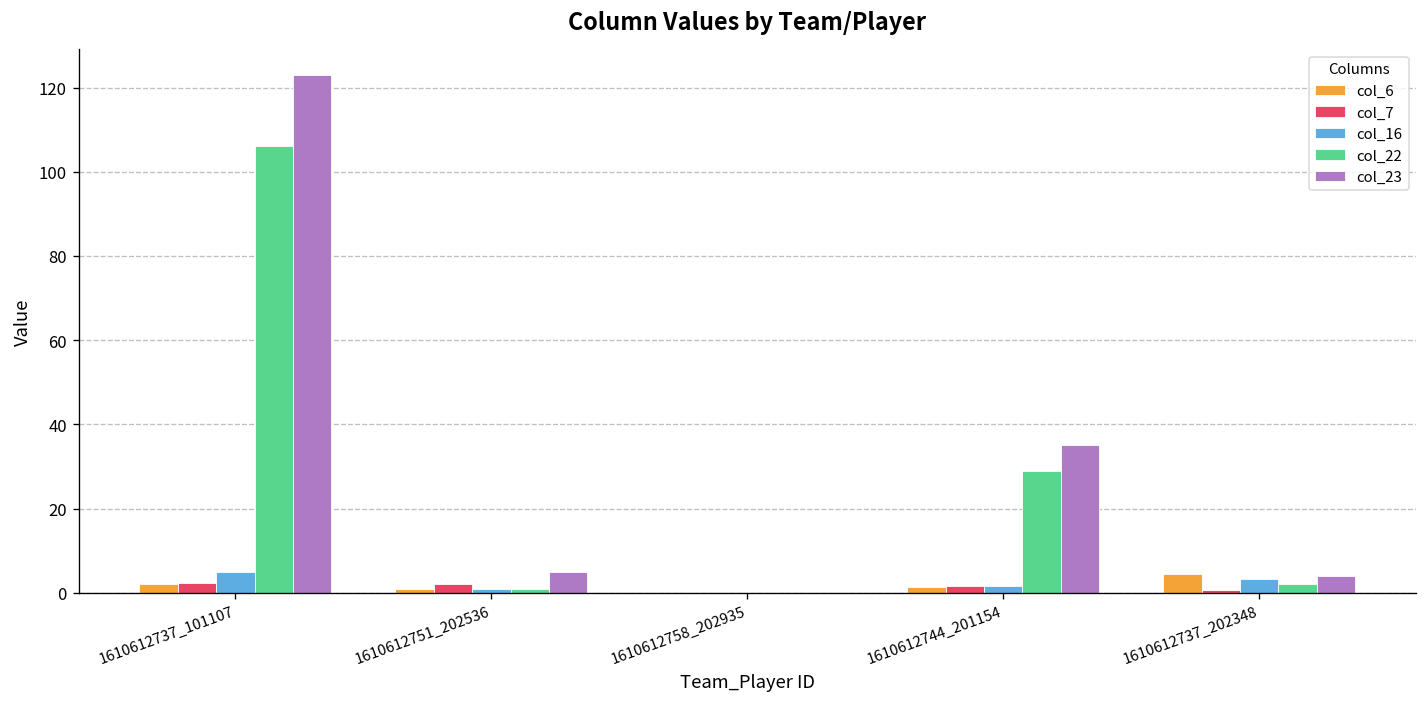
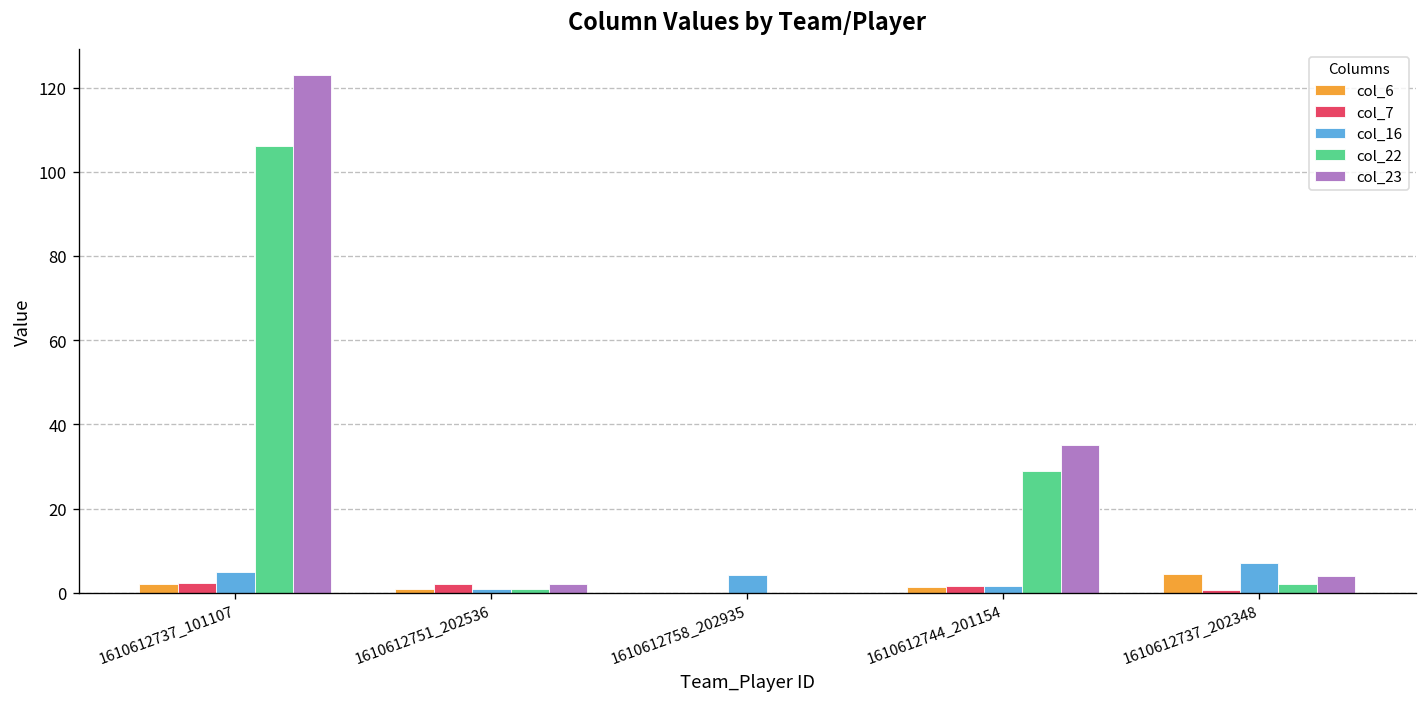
  {
    "col_6": {
      "1610612737_101107": 2,
      "1610612751_202536": 1,
      "1610612758_202935": 0,
      "1610612744_201154": 1,
      "1610612737_202348": 4
    },
    "col_7": {
      "1610612737_101107": 2,
      "1610612751_202536": 2,
      "1610612758_202935": 0,
      "1610612744_201154": 2
    },
    "col_16": {
      "1610612737_101107": 5,
      "1610612751_202536": 1,
-     "1610612758_202935": 0,
+     "1610612758_202935": 4,
      "1610612744_201154": 2,
-     "1610612737_202348": 3
+     "1610612737_202348": 7
    },
    "col_22": {
      "1610612737_101107": 106,
      "1610612751_202536": 1,
      "1610612758_202935": 0,
      "1610612744_201154": 29,
      "1610612737_202348": 2
    },
    "col_23": {
      "1610612737_101107": 123,
-     "1610612751_202536": 5,
+     "1610612751_202536": 2,
      "1610612758_202935": 0,
      "1610612744_201154": 35,
      "1610612737_202348": 4
    }
  }
